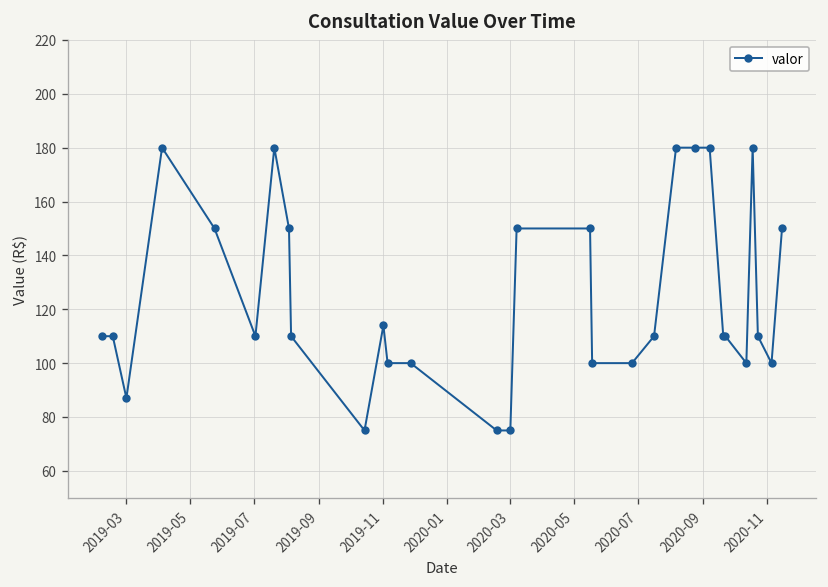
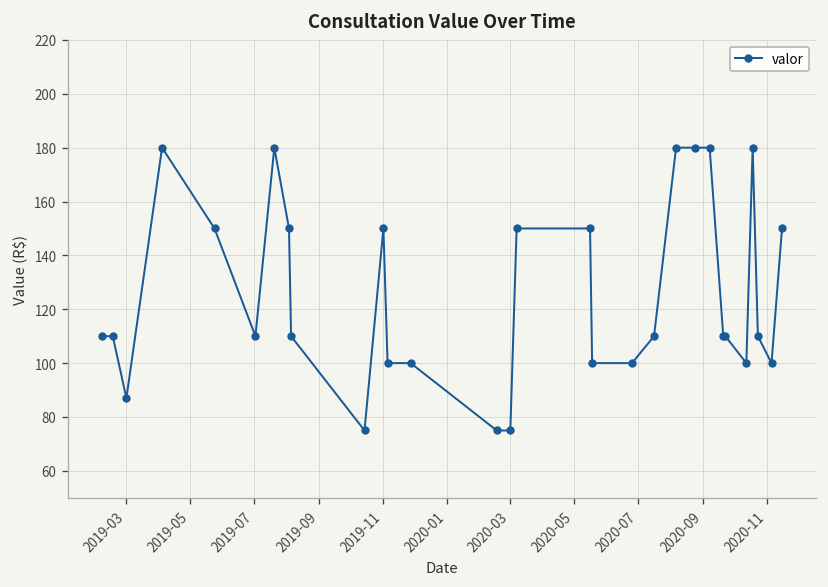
  {
    "2019-03": 87,
-   "2019-11": 114,
+   "2019-11": 150,
    "2020-03": 75
  }
